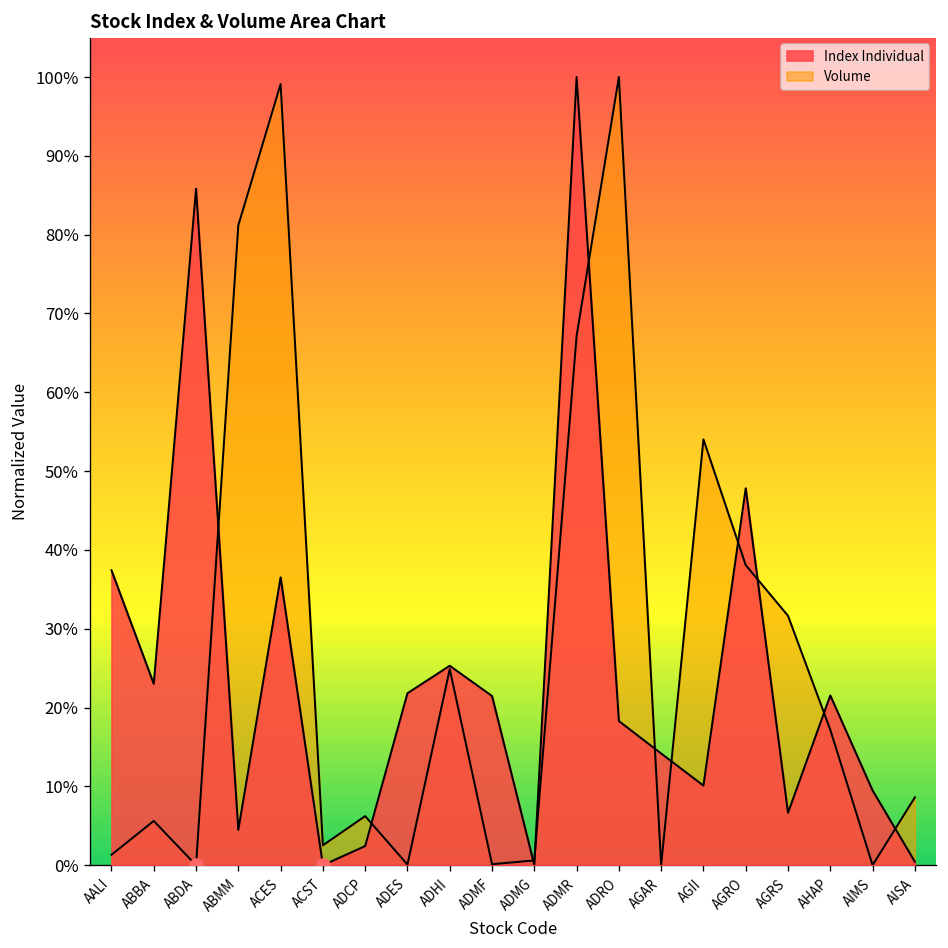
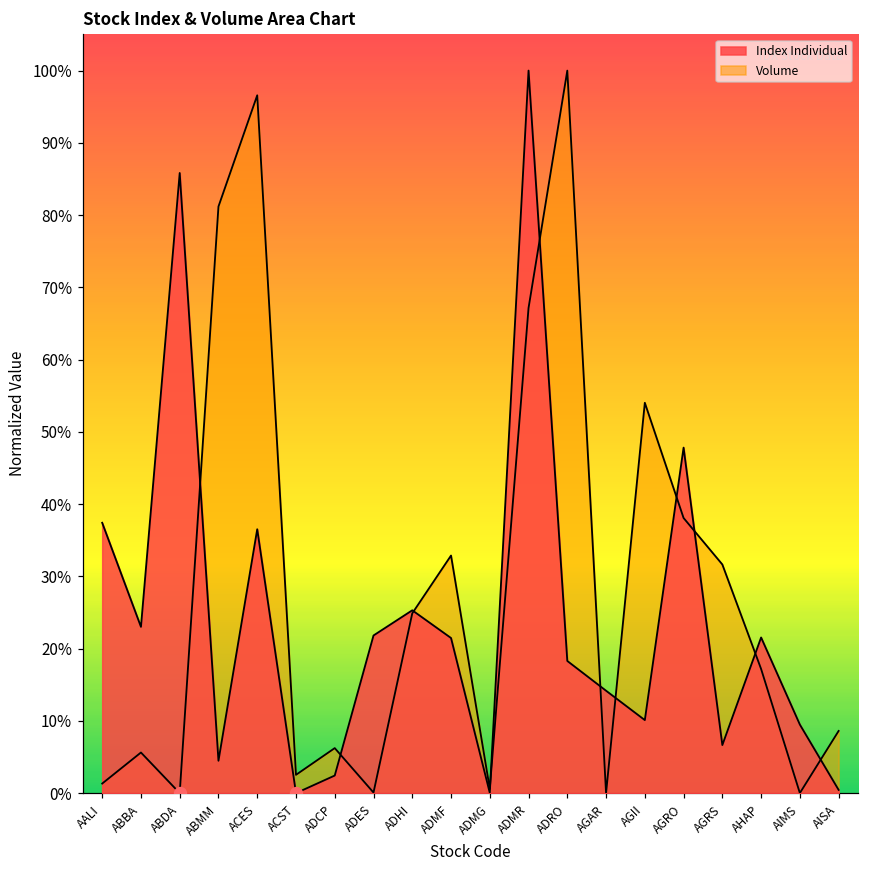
  {
    "Volume": {
      "AALI": "1%",
      "ABBA": "6%",
      "ABMM": "81%",
-     "ACES": "99%",
+     "ACES": "97%",
      "ACST": "3%",
      "ADCP": "6%",
      "ADES": "0%",
      "ADHI": "25%",
-     "ADMF": "0%",
+     "ADMF": "33%",
      "ADMG": "1%",
      "ADMR": "67%",
      "ADRO": "100%",
      "AGAR": "0%",
      "AGII": "54%",
      "AGRO": "38%",
      "AGRS": "32%",
      "AHAP": "17%",
      "AIMS": "0%",
      "AISA": "9%"
    }
  }
